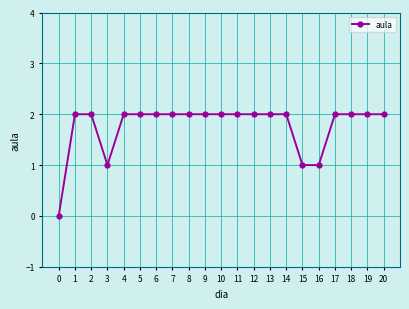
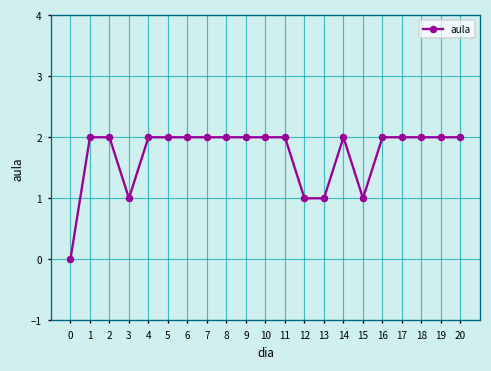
  {
    "0": 0,
    "1": 2,
    "2": 2,
    "3": 1,
    "4": 2,
    "5": 2,
    "6": 2,
    "7": 2,
    "8": 2,
    "9": 2,
    "10": 2,
    "11": 2,
-   "12": 2,
-   "13": 2,
+   "12": 1,
+   "13": 1,
    "14": 2,
    "15": 1,
-   "16": 1,
+   "16": 2,
    "17": 2,
    "18": 2,
    "19": 2,
    "20": 2
  }
